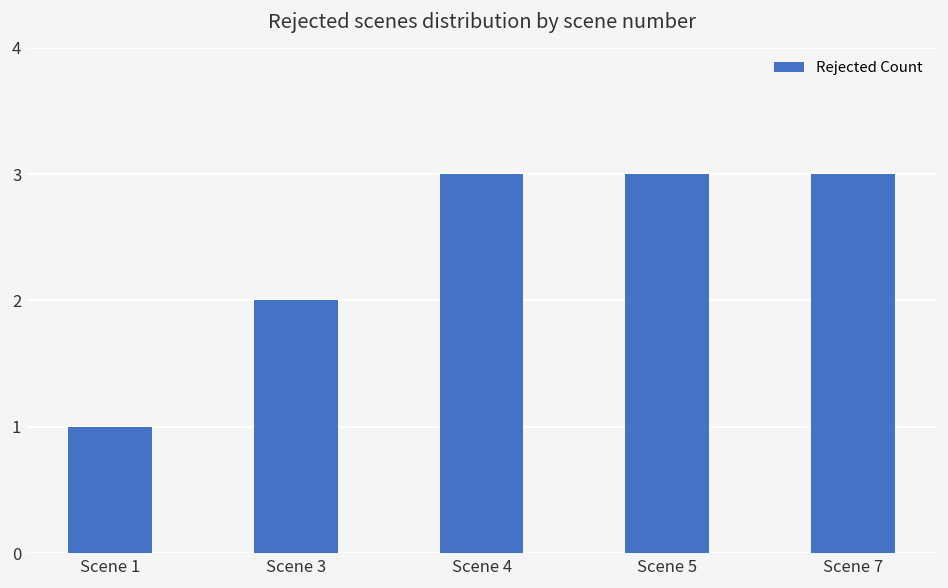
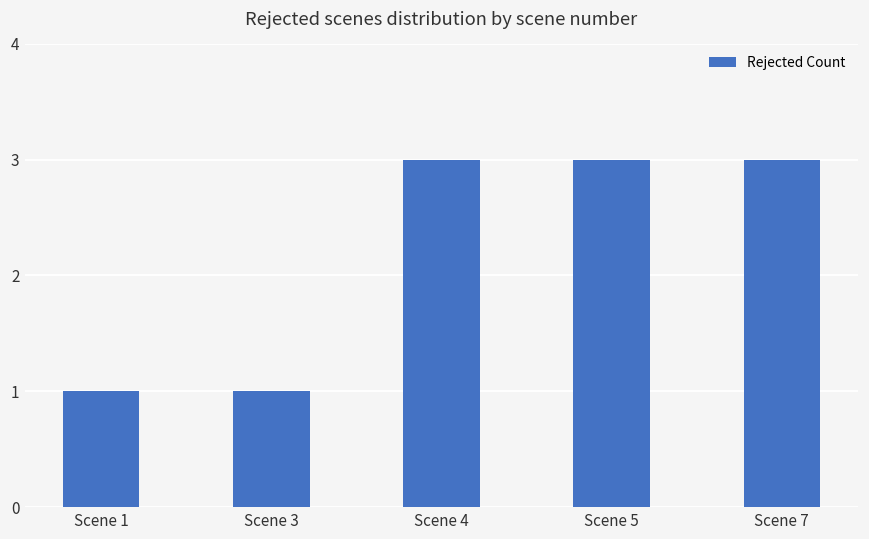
  {
    "Scene 1": 1,
-   "Scene 3": 2,
+   "Scene 3": 1,
    "Scene 4": 3,
    "Scene 5": 3,
    "Scene 7": 3
  }
